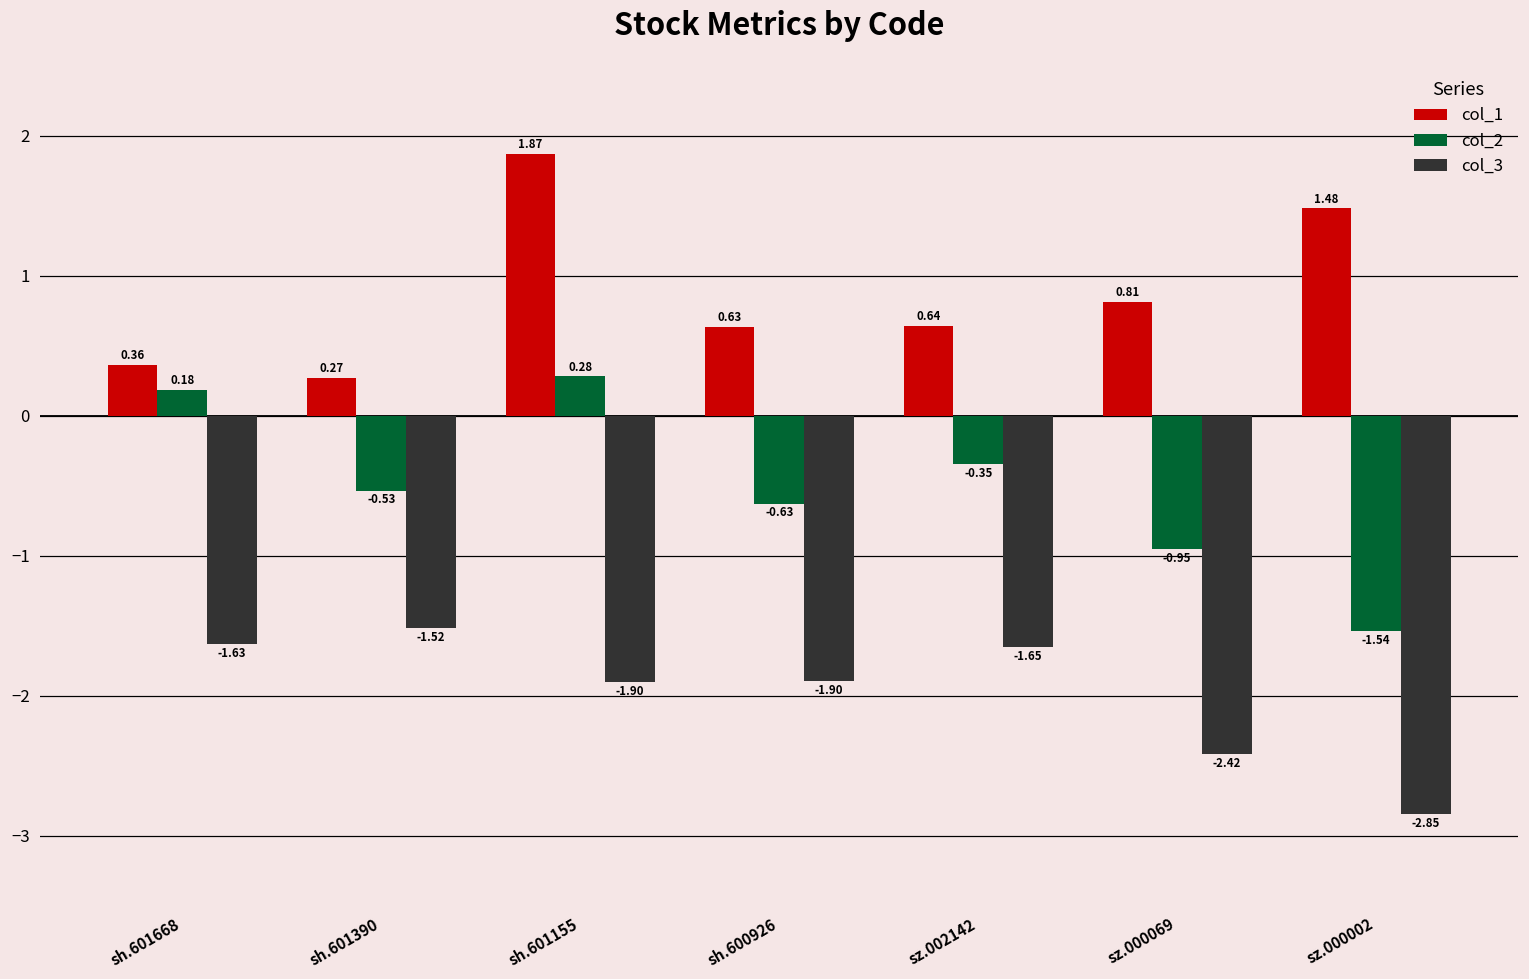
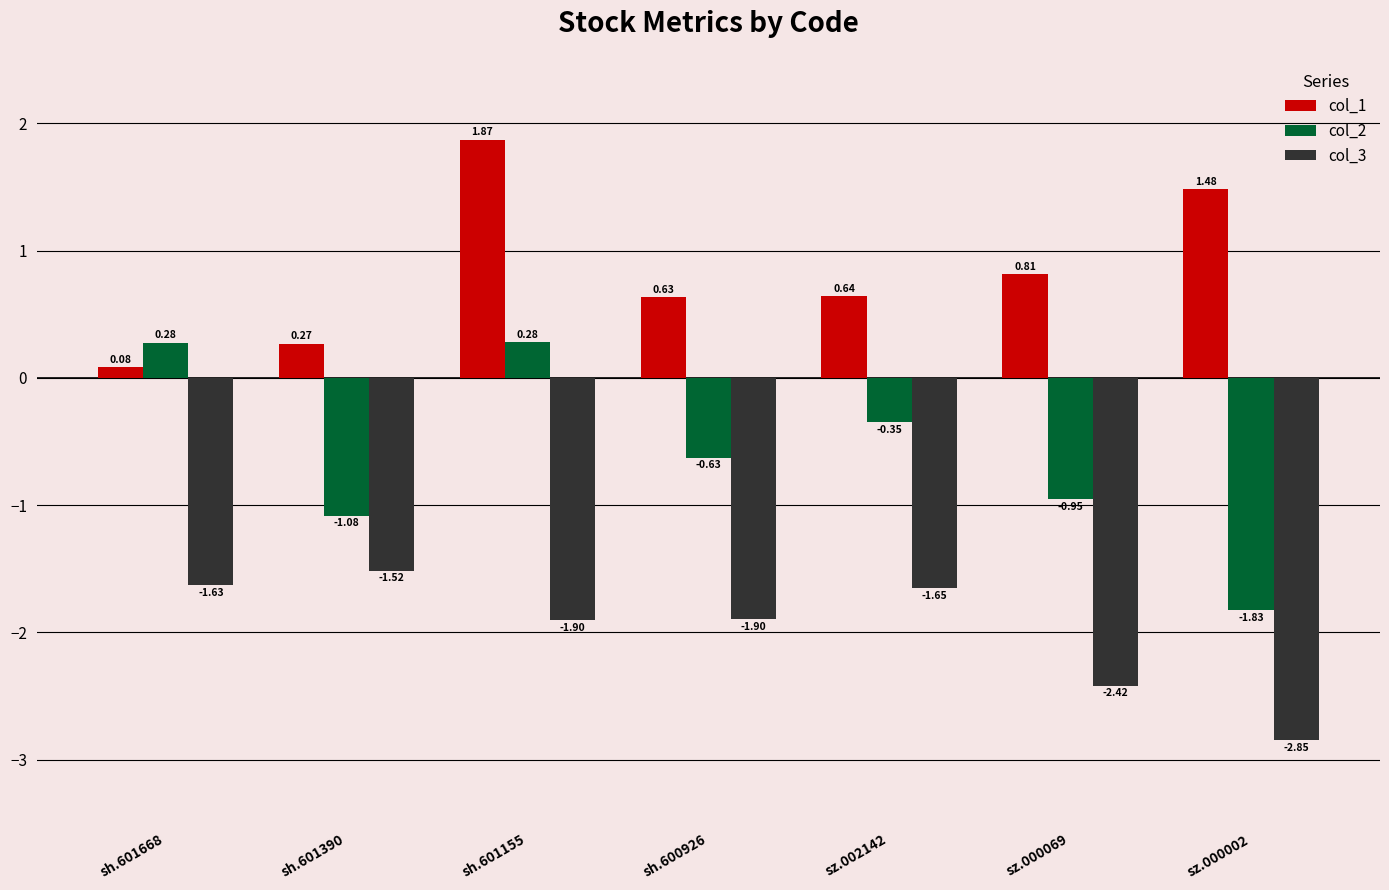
  {
    "col_1": {
-     "sh.601668": 0.36,
+     "sh.601668": 0.08,
      "sh.601390": 0.27,
      "sh.601155": 1.87,
      "sh.600926": 0.63,
      "sz.002142": 0.64,
      "sz.000069": 0.81,
      "sz.000002": 1.48
    },
    "col_2": {
-     "sh.601668": 0.18,
-     "sh.601390": -0.53,
+     "sh.601668": 0.28,
+     "sh.601390": -1.08,
      "sh.601155": 0.28,
      "sh.600926": -0.63,
      "sz.002142": -0.35,
      "sz.000069": -0.95,
-     "sz.000002": -1.54
+     "sz.000002": -1.83
    },
    "col_3": {
      "sh.601668": -1.63,
      "sh.601390": -1.52,
      "sh.601155": -1.90,
      "sh.600926": -1.90,
      "sz.002142": -1.65,
      "sz.000069": -2.42,
      "sz.000002": -2.85
    }
  }
